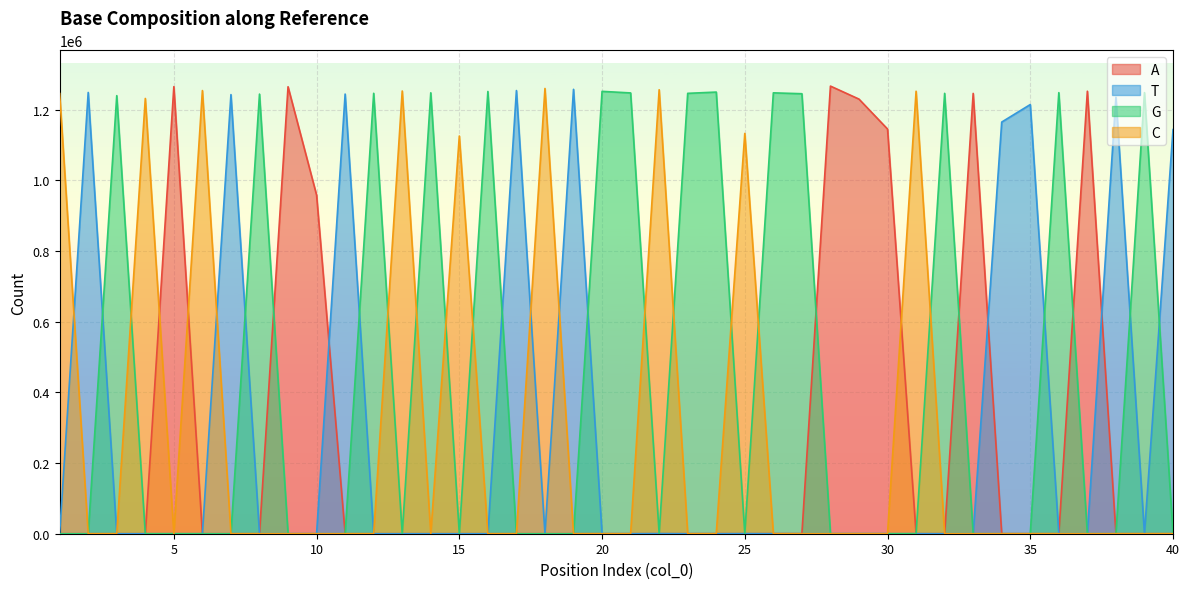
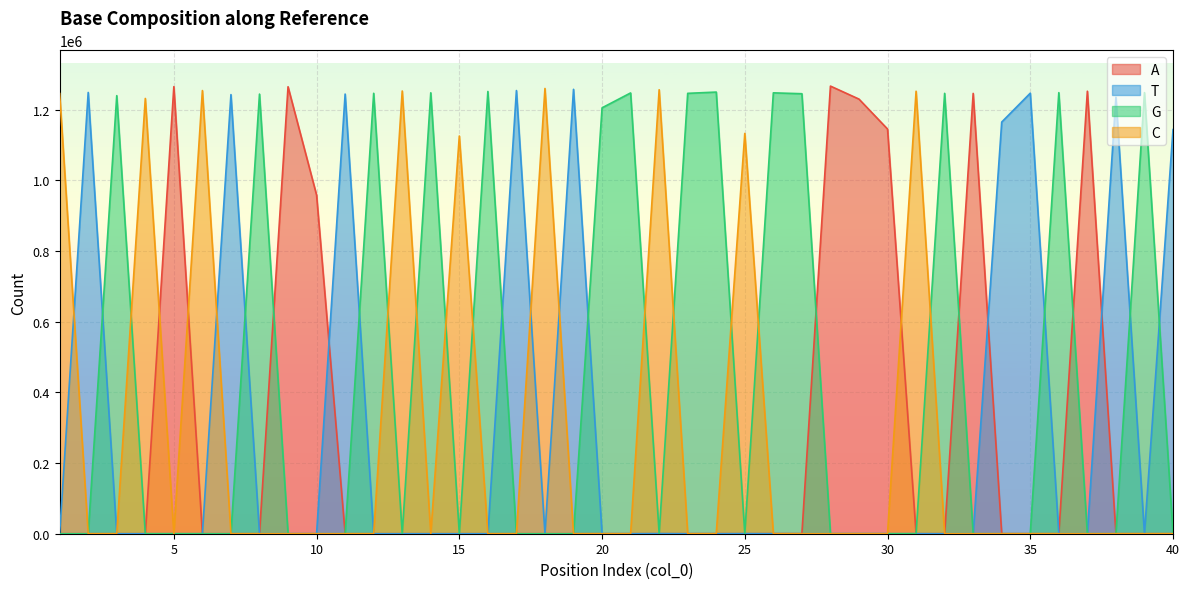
  {
    "A": {
      "5": 1270000,
      "10": 960000,
      "30": 1150000
    },
    "T": {
-     "35": 1210000,
+     "35": 1250000,
      "40": 1140000
    },
    "G": {
-     "20": 1250000
+     "20": 1210000
    },
    "C": {
      "15": 1130000,
      "25": 1130000
    }
  }
